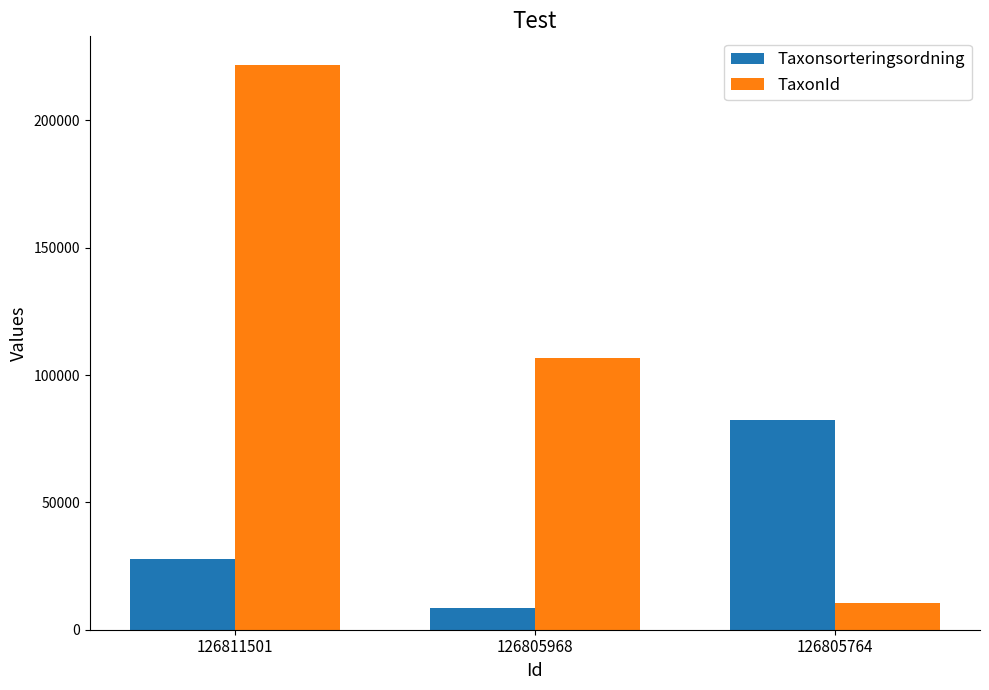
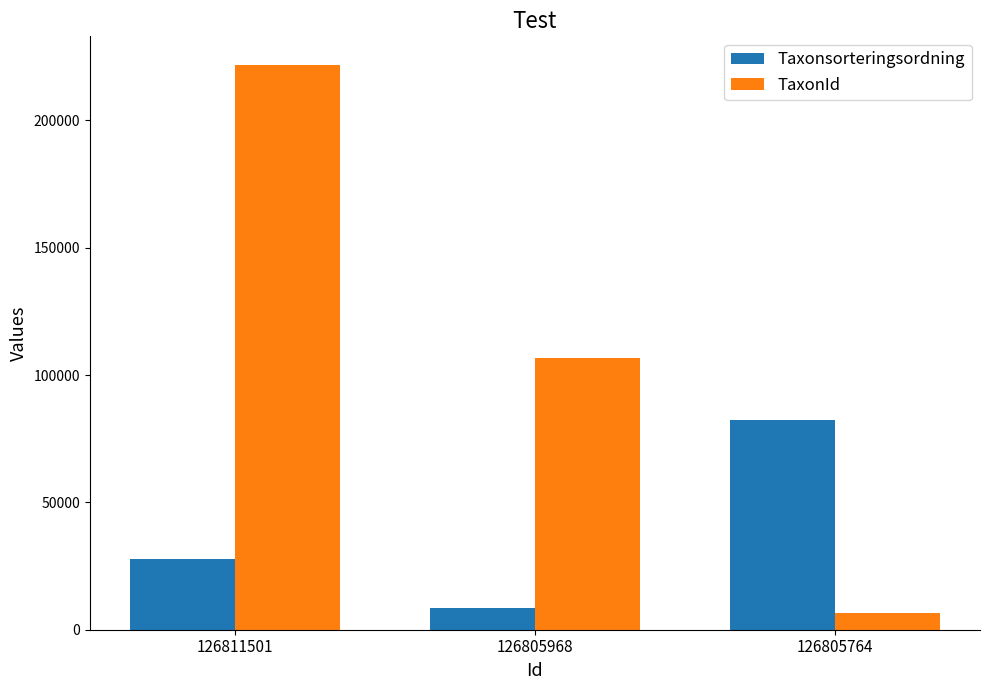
  {
    "Taxonsorteringsordning": {
      "126811501": 28000,
      "126805968": 8000,
      "126805764": 83000
    },
    "TaxonId": {
      "126811501": 222000,
      "126805968": 107000,
-     "126805764": 10000
+     "126805764": 6000
    }
  }
